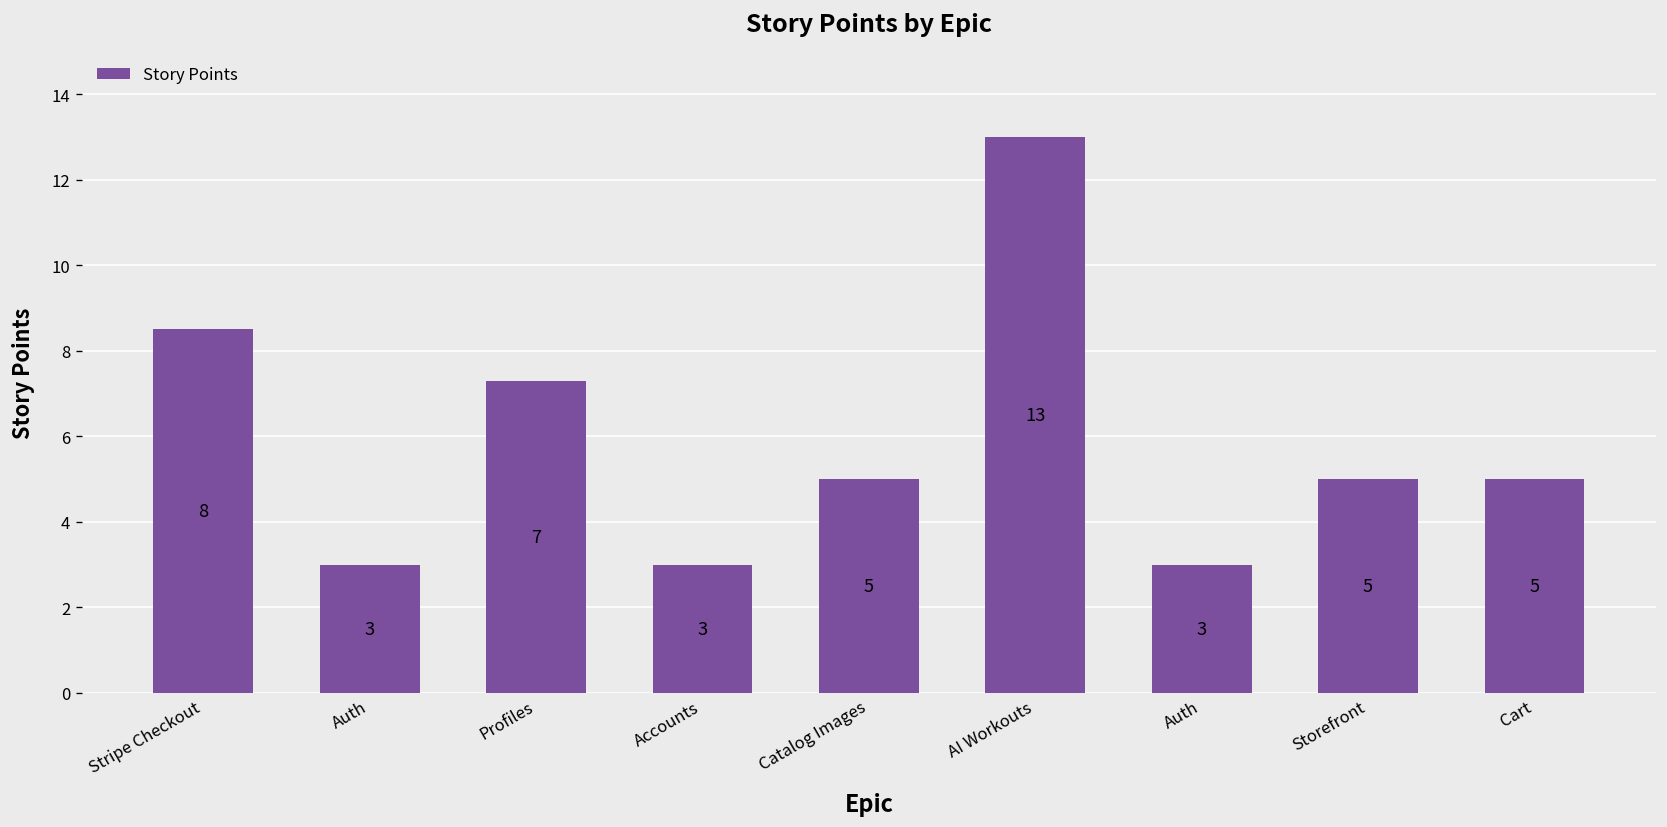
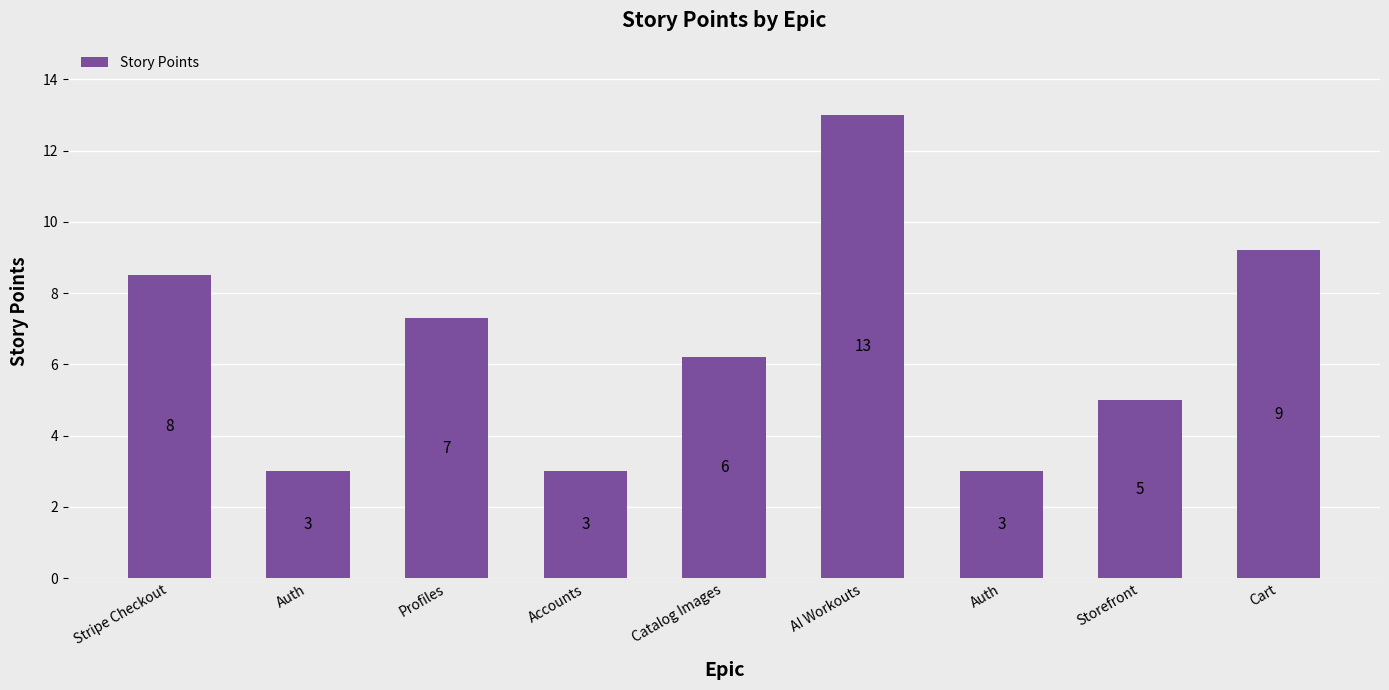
  {
    "Stripe Checkout": 8,
    "Profiles": 7,
    "Accounts": 3,
-   "Catalog Images": 5,
+   "Catalog Images": 6,
    "AI Workouts": 13,
    "Storefront": 5,
-   "Cart": 5
+   "Cart": 9
  }
